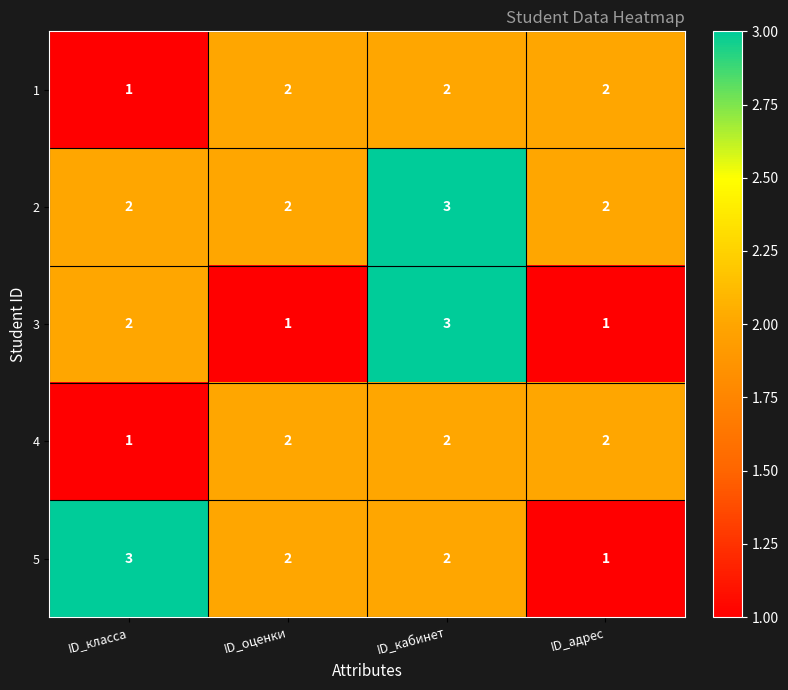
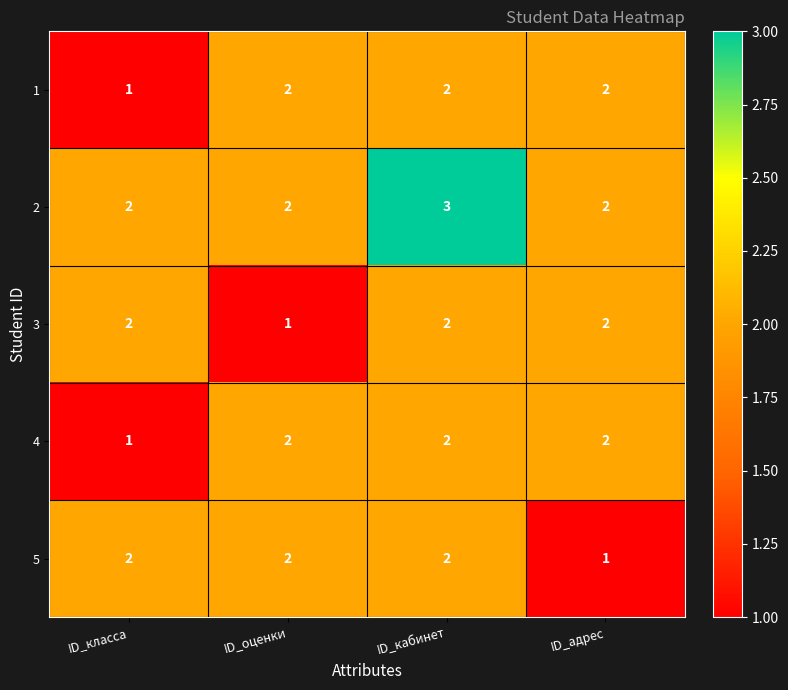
  {
    "1": {
      "ID_класса": 1,
      "ID_оценки": 2,
      "ID_кабинет": 2,
      "ID_адрес": 2
    },
    "2": {
      "ID_класса": 2,
      "ID_оценки": 2,
      "ID_кабинет": 3,
      "ID_адрес": 2
    },
    "3": {
      "ID_класса": 2,
      "ID_оценки": 1,
-     "ID_кабинет": 3,
-     "ID_адрес": 1
+     "ID_кабинет": 2,
+     "ID_адрес": 2
    },
    "4": {
      "ID_класса": 1,
      "ID_оценки": 2,
      "ID_кабинет": 2,
      "ID_адрес": 2
    },
    "5": {
-     "ID_класса": 3,
+     "ID_класса": 2,
      "ID_оценки": 2,
      "ID_кабинет": 2,
      "ID_адрес": 1
    }
  }
